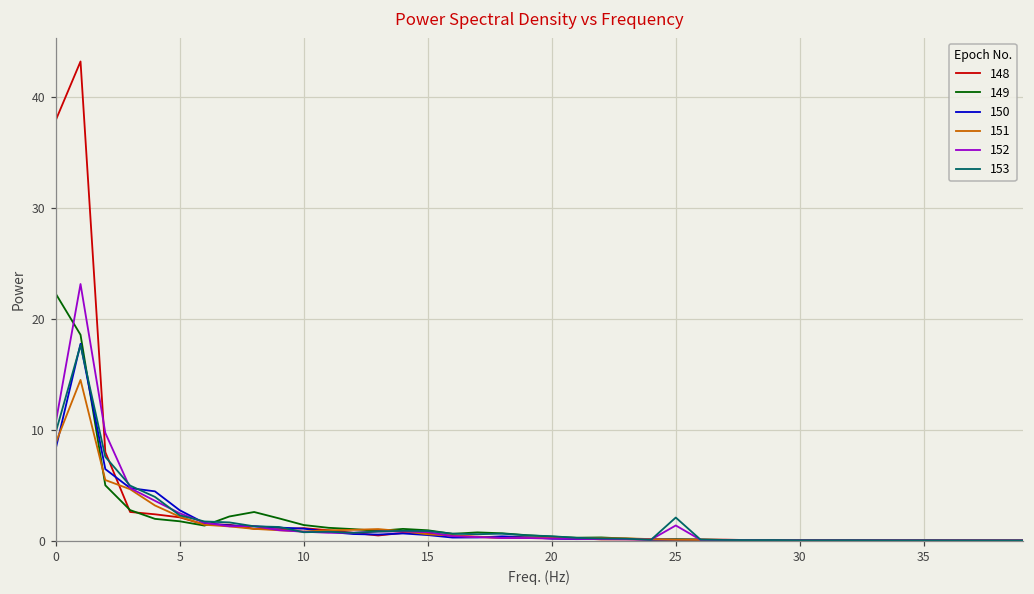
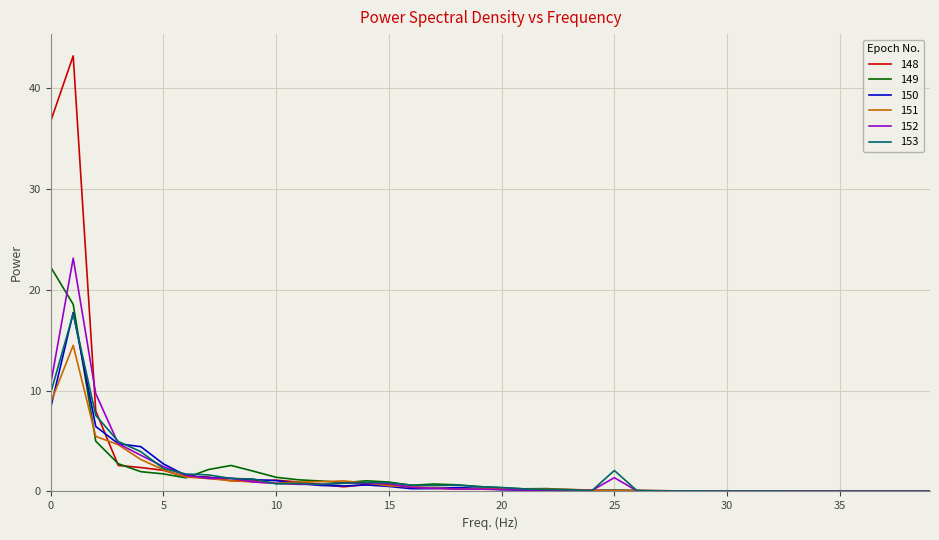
  {
    "148": {
-     "0": 37.9
+     "0": 36.7
    },
    "149": {
      "0": 22.3,
      "5": 1.7,
      "10": 1.4
    },
    "150": {
      "0": 8.3,
      "5": 2.7
    },
    "151": {
      "0": 8.8
    },
    "152": {
      "0": 10.6,
      "25": 1.4
    },
    "153": {
      "0": 9.8,
      "25": 2.1
    }
  }
